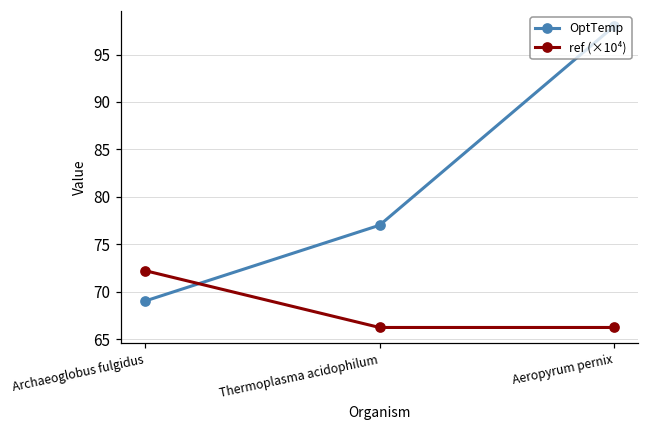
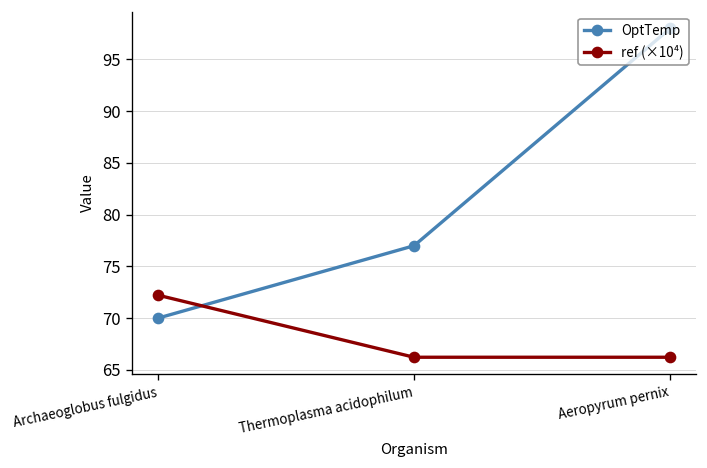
  {
    "OptTemp": {
-     "Archaeoglobus fulgidus": 69,
+     "Archaeoglobus fulgidus": 70,
      "Thermoplasma acidophilum": 77
    },
    "ref (×10⁴)": {
      "Archaeoglobus fulgidus": 72,
      "Thermoplasma acidophilum": 66,
      "Aeropyrum pernix": 66
    }
  }
